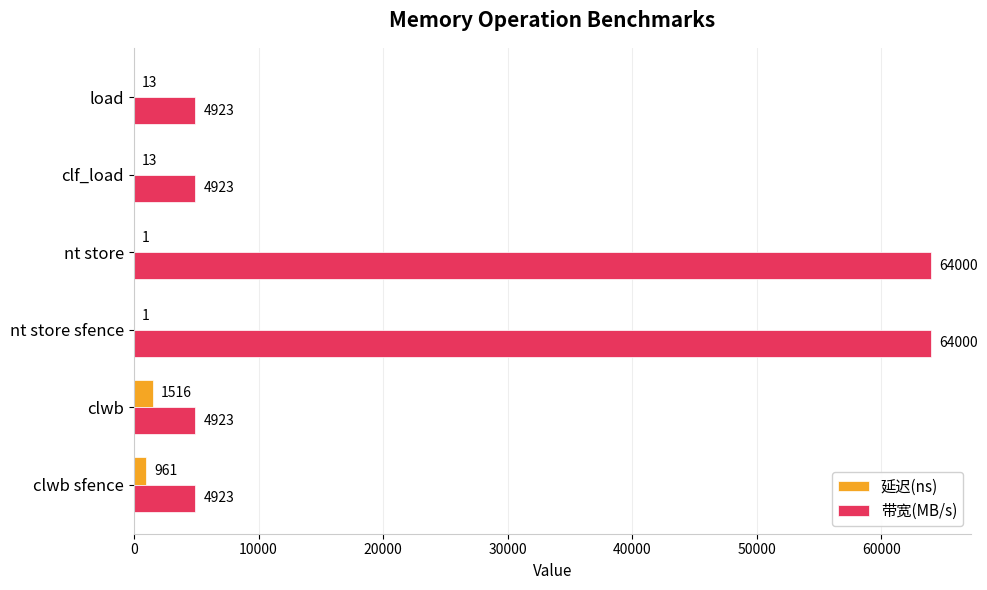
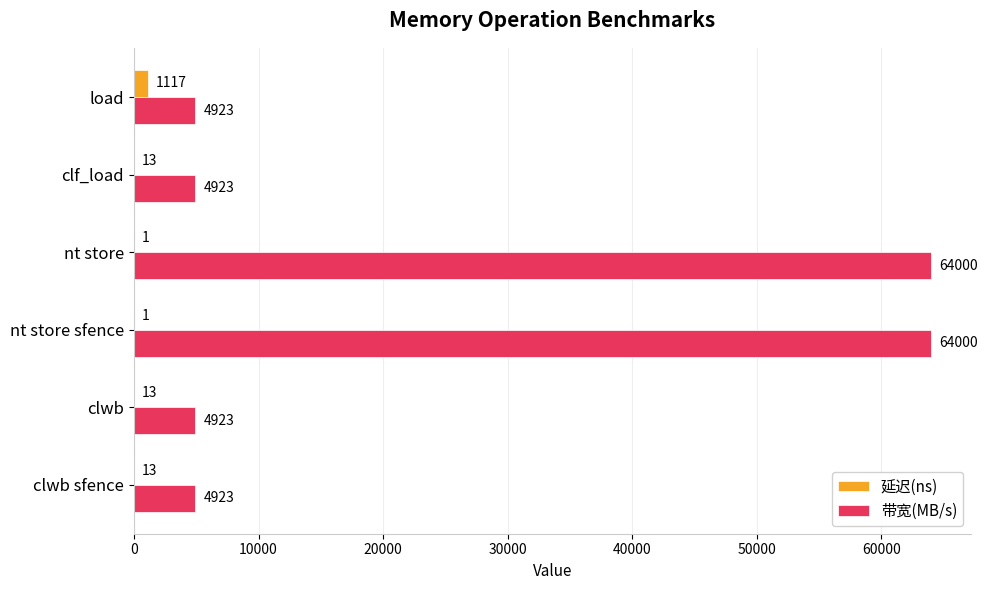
  {
    "延迟(ns)": {
-     "load": 13,
+     "load": 1117,
      "clf_load": 13,
      "nt store": 1,
      "nt store sfence": 1,
-     "clwb": 1516,
-     "clwb sfence": 961
+     "clwb": 13,
+     "clwb sfence": 13
    },
    "带宽(MB/s)": {
      "load": 4923,
      "clf_load": 4923,
      "nt store": 64000,
      "nt store sfence": 64000,
      "clwb": 4923,
      "clwb sfence": 4923
    }
  }
